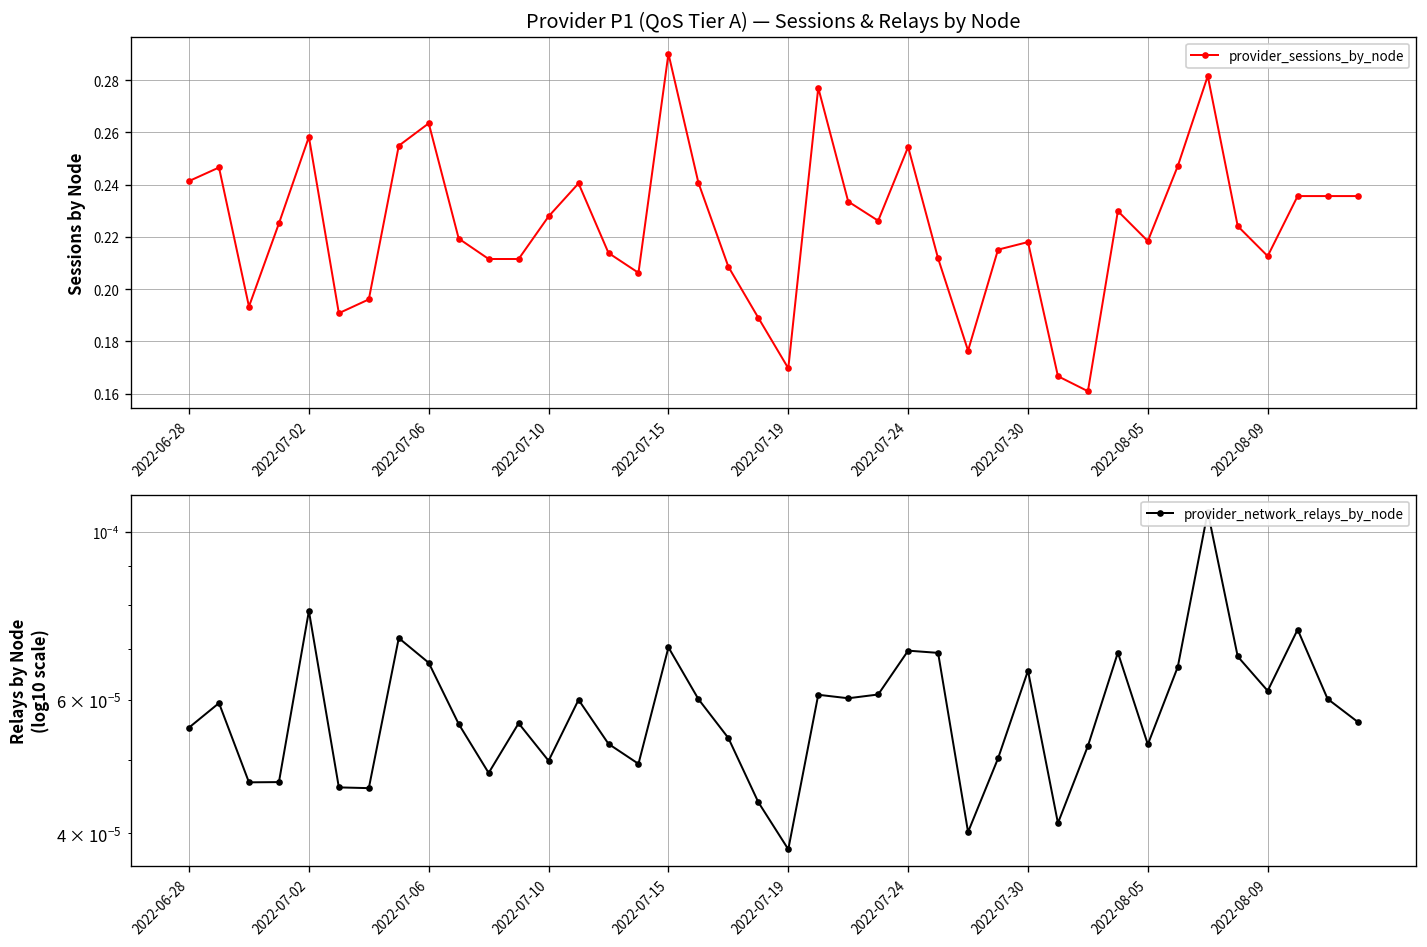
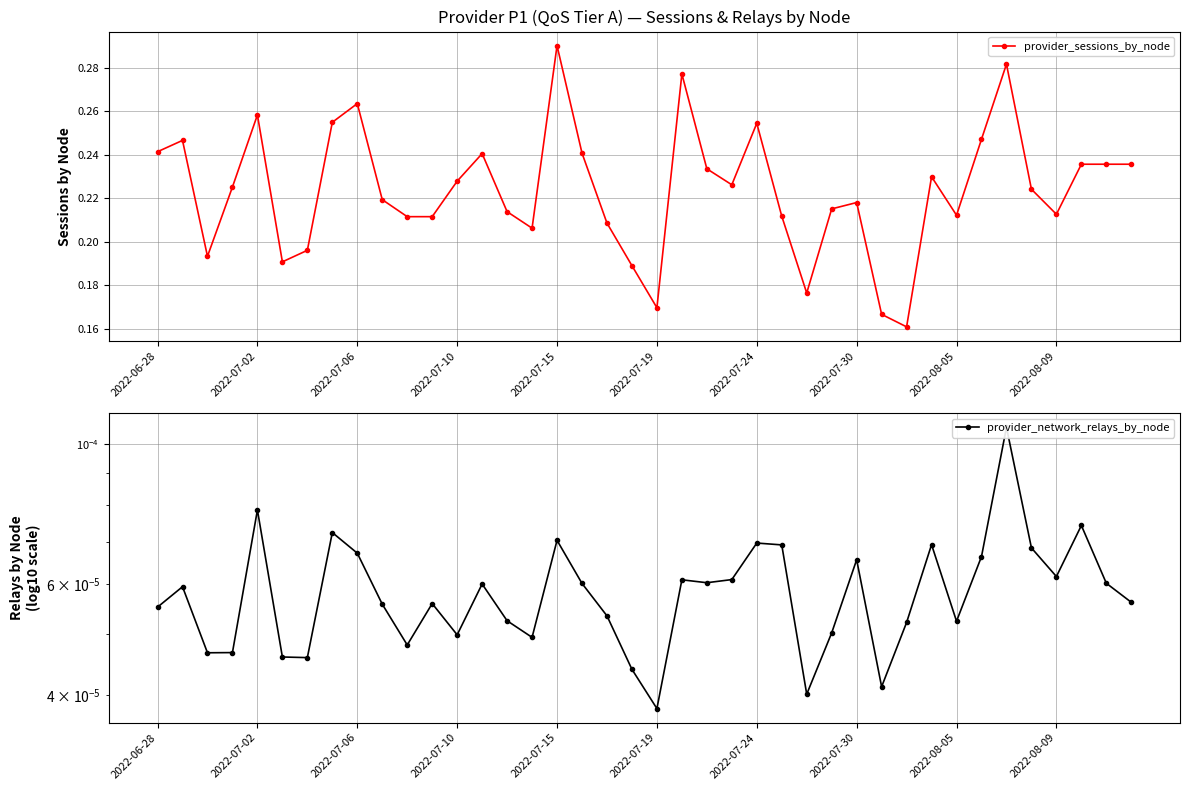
  {
    "Provider P1 (QoS Tier A) — Sessions & Relays by Node": {
      "2022-06-28": 0.241,
      "2022-07-02": 0.258,
      "2022-07-06": 0.263,
      "2022-07-10": 0.228,
      "2022-07-15": 0.290,
      "2022-07-19": 0.170,
      "2022-07-24": 0.254,
      "2022-07-30": 0.218,
-     "2022-08-05": 0.218,
+     "2022-08-05": 0.212,
      "2022-08-09": 0.213
    }
  }
